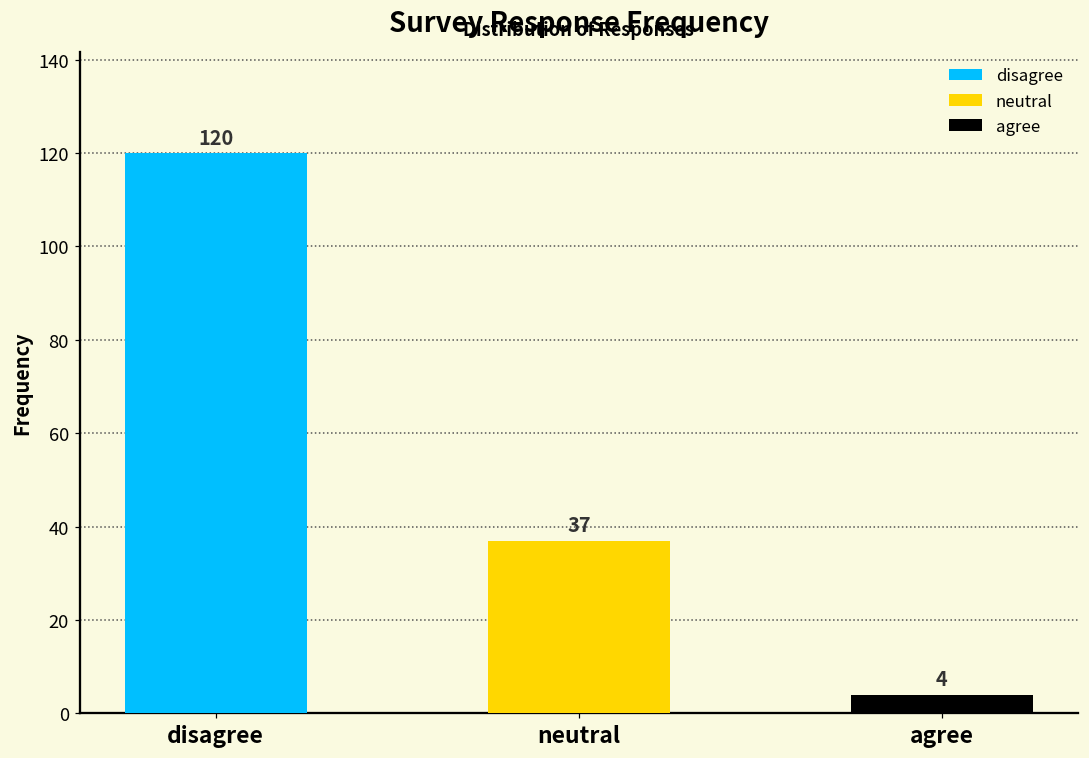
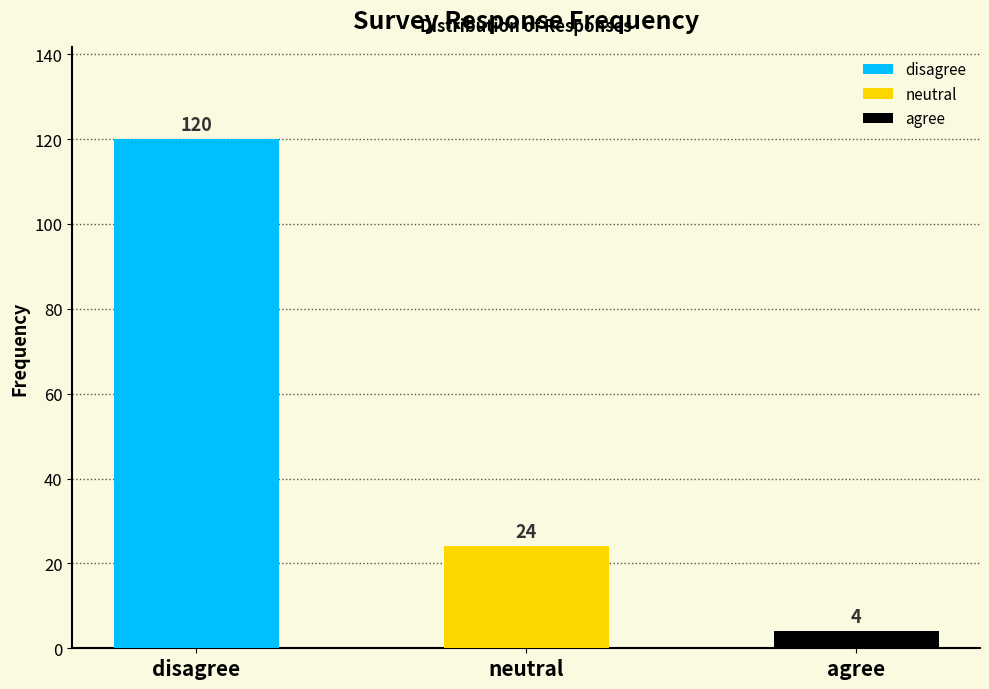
  {
    "disagree": 120,
-   "neutral": 37,
+   "neutral": 24,
    "agree": 4
  }
